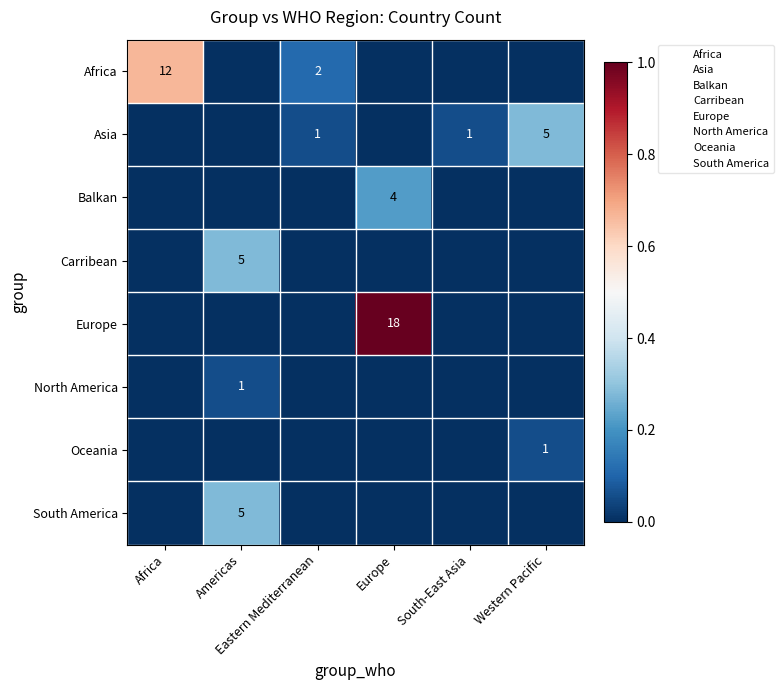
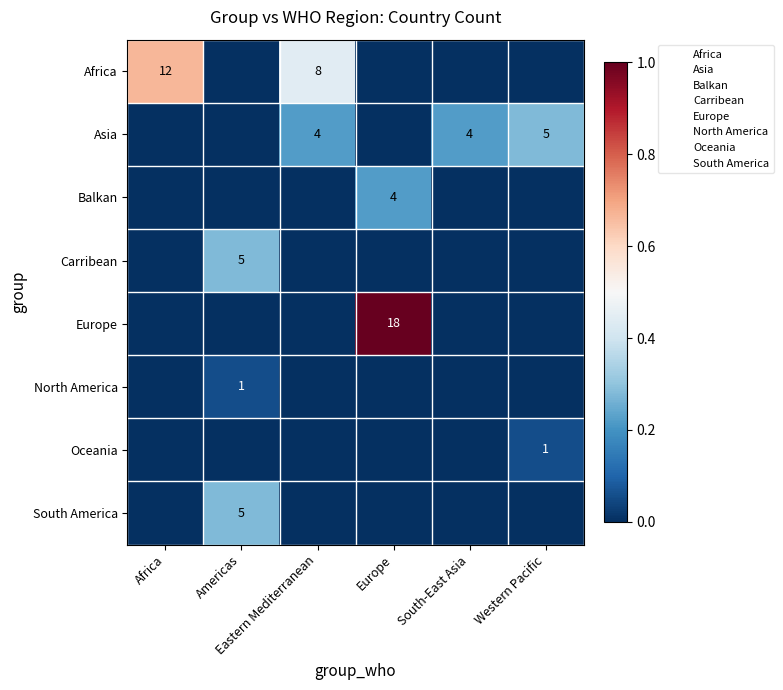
  {
    "Africa": {
      "Africa": 12,
-     "Eastern Mediterranean": 2
+     "Eastern Mediterranean": 8
    },
    "Asia": {
-     "Eastern Mediterranean": 1,
-     "South-East Asia": 1,
+     "Eastern Mediterranean": 4,
+     "South-East Asia": 4,
      "Western Pacific": 5
    },
    "Balkan": {
      "Europe": 4
    },
    "Carribean": {
      "Americas": 5
    },
    "Europe": {
      "Europe": 18
    },
    "North America": {
      "Americas": 1
    },
    "Oceania": {
      "Western Pacific": 1
    },
    "South America": {
      "Americas": 5
    }
  }
